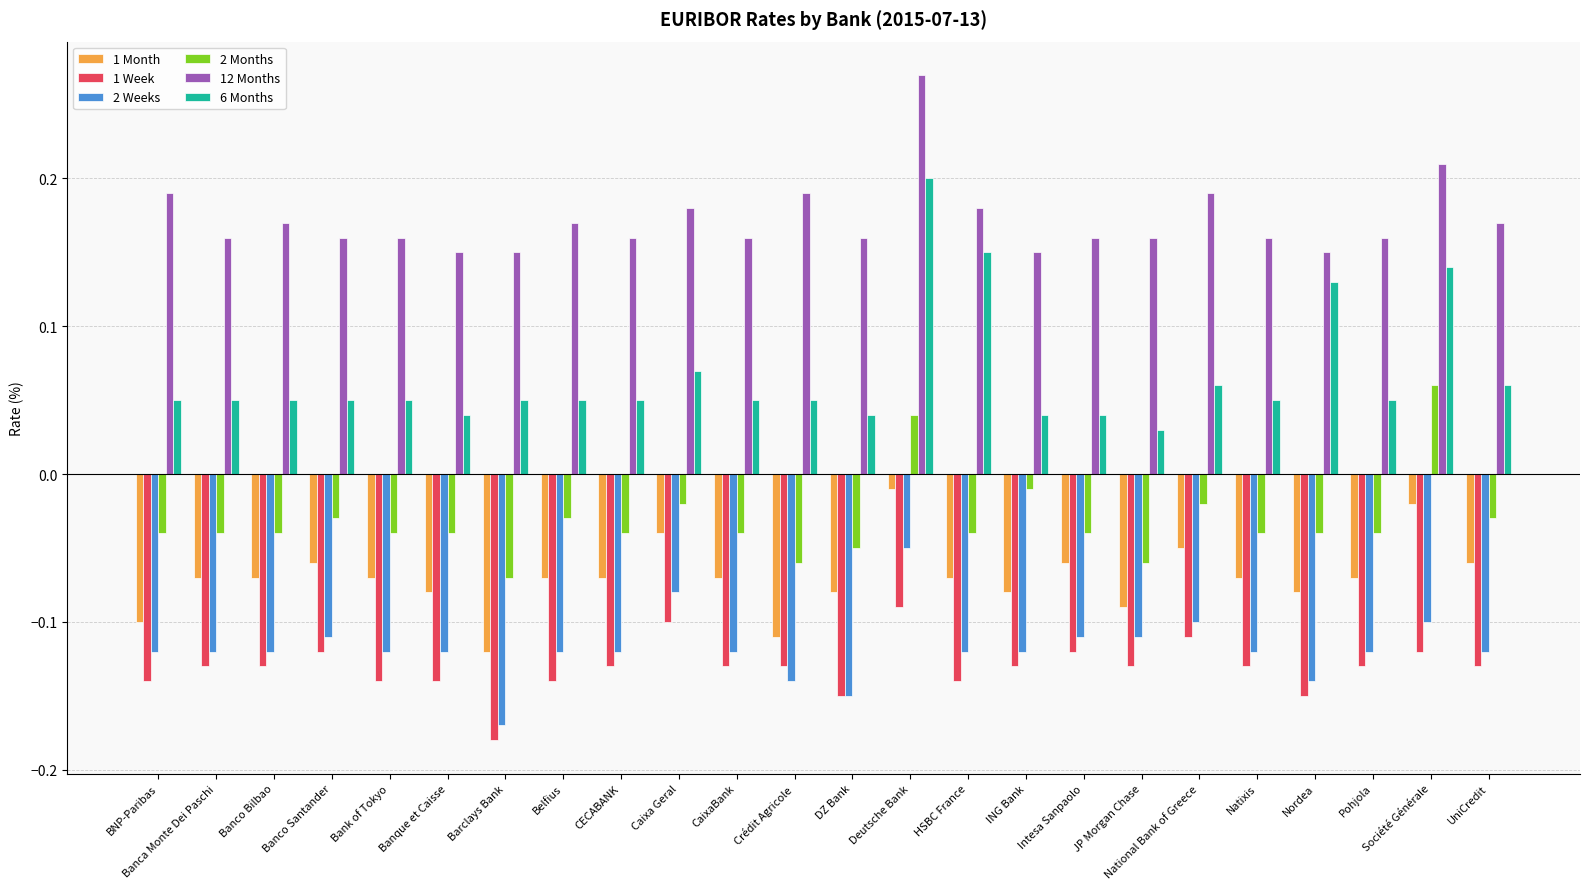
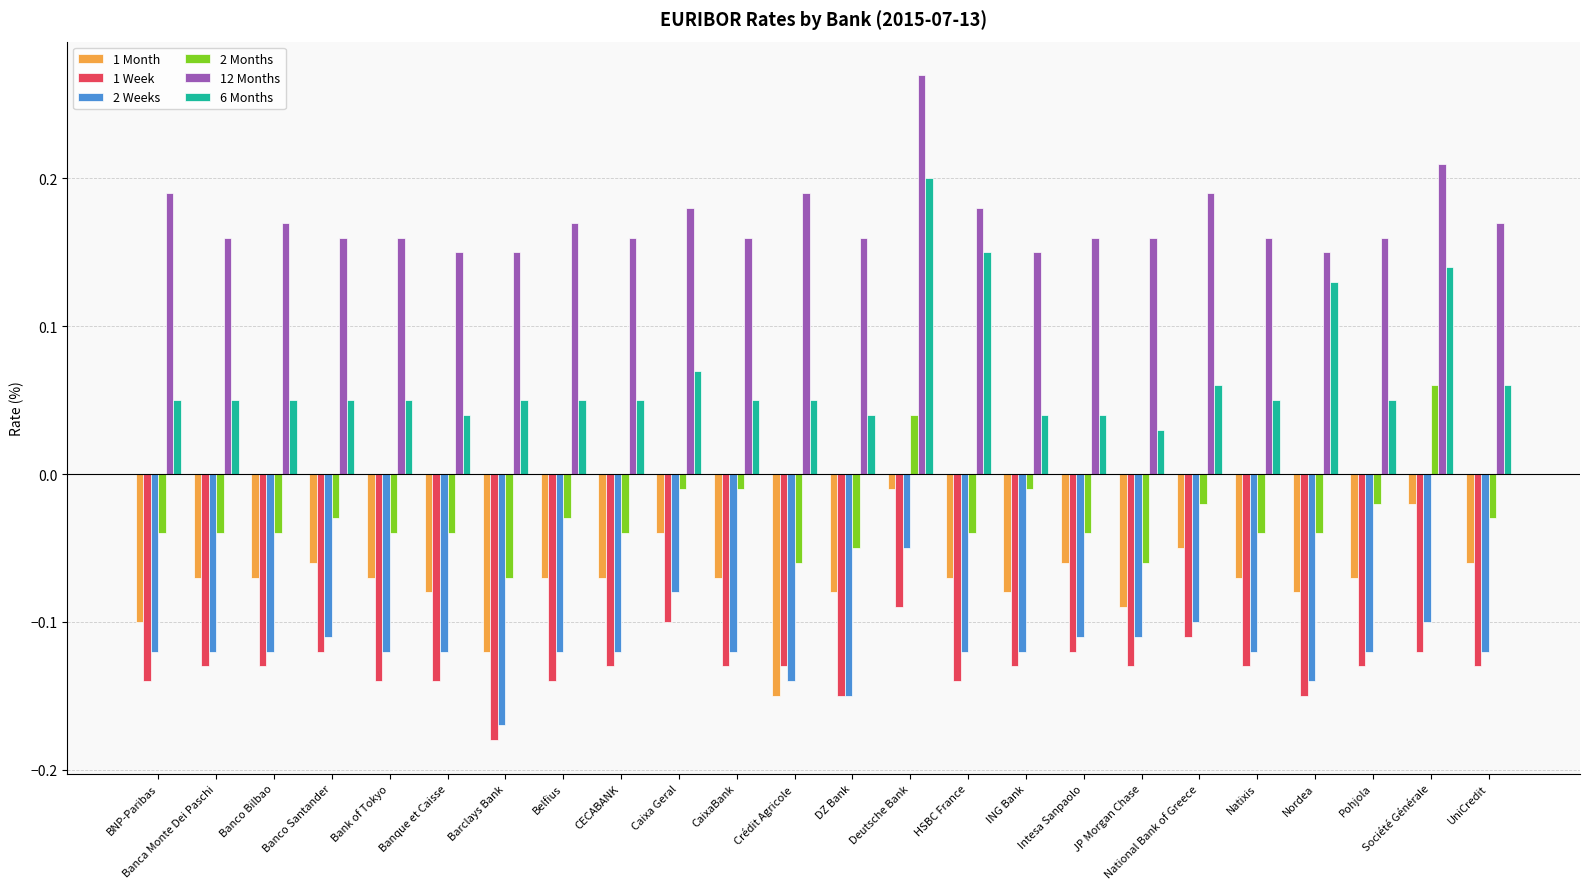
  {
    "1 Month": {
      "BNP-Paribas": -0.10,
      "Banca Monte Dei Paschi": -0.07,
      "Banco Bilbao": -0.07,
      "Banco Santander": -0.06,
      "Bank of Tokyo": -0.07,
      "Banque et Caisse": -0.08,
      "Barclays Bank": -0.12,
      "Belfius": -0.07,
      "CECABANK": -0.07,
      "Caixa Geral": -0.04,
      "CaixaBank": -0.07,
-     "Crédit Agricole": -0.11,
+     "Crédit Agricole": -0.15,
      "DZ Bank": -0.08,
      "Deutsche Bank": -0.01,
      "HSBC France": -0.07,
      "ING Bank": -0.08,
      "Intesa Sanpaolo": -0.06,
      "JP Morgan Chase": -0.09,
      "National Bank of Greece": -0.05,
      "Natixis": -0.07,
      "Nordea": -0.08,
      "Pohjola": -0.07,
      "Société Générale": -0.02,
      "UniCredit": -0.06
    },
    "1 Week": {
      "BNP-Paribas": -0.14,
      "Banca Monte Dei Paschi": -0.13,
      "Banco Bilbao": -0.13,
      "Banco Santander": -0.12,
      "Bank of Tokyo": -0.14,
      "Banque et Caisse": -0.14,
      "Barclays Bank": -0.18,
      "Belfius": -0.14,
      "CECABANK": -0.13,
      "Caixa Geral": -0.10,
      "CaixaBank": -0.13,
      "Crédit Agricole": -0.13,
      "DZ Bank": -0.15,
      "Deutsche Bank": -0.09,
      "HSBC France": -0.14,
      "ING Bank": -0.13,
      "Intesa Sanpaolo": -0.12,
      "JP Morgan Chase": -0.13,
      "National Bank of Greece": -0.11,
      "Natixis": -0.13,
      "Nordea": -0.15,
      "Pohjola": -0.13,
      "Société Générale": -0.12,
      "UniCredit": -0.13
    },
    "2 Weeks": {
      "BNP-Paribas": -0.12,
      "Banca Monte Dei Paschi": -0.12,
      "Banco Bilbao": -0.12,
      "Banco Santander": -0.11,
      "Bank of Tokyo": -0.12,
      "Banque et Caisse": -0.12,
      "Barclays Bank": -0.17,
      "Belfius": -0.12,
      "CECABANK": -0.12,
      "Caixa Geral": -0.08,
      "CaixaBank": -0.12,
      "Crédit Agricole": -0.14,
      "DZ Bank": -0.15,
      "Deutsche Bank": -0.05,
      "HSBC France": -0.12,
      "ING Bank": -0.12,
      "Intesa Sanpaolo": -0.11,
      "JP Morgan Chase": -0.11,
      "National Bank of Greece": -0.10,
      "Natixis": -0.12,
      "Nordea": -0.14,
      "Pohjola": -0.12,
      "Société Générale": -0.10,
      "UniCredit": -0.12
    },
    "2 Months": {
      "BNP-Paribas": -0.04,
      "Banca Monte Dei Paschi": -0.04,
      "Banco Bilbao": -0.04,
      "Banco Santander": -0.03,
      "Bank of Tokyo": -0.04,
      "Banque et Caisse": -0.04,
      "Barclays Bank": -0.07,
      "Belfius": -0.03,
      "CECABANK": -0.04,
-     "Caixa Geral": -0.02,
-     "CaixaBank": -0.04,
+     "Caixa Geral": -0.01,
+     "CaixaBank": -0.01,
      "Crédit Agricole": -0.06,
      "DZ Bank": -0.05,
      "Deutsche Bank": 0.04,
      "HSBC France": -0.04,
      "ING Bank": -0.01,
      "Intesa Sanpaolo": -0.04,
      "JP Morgan Chase": -0.06,
      "National Bank of Greece": -0.02,
      "Natixis": -0.04,
      "Nordea": -0.04,
-     "Pohjola": -0.04,
+     "Pohjola": -0.02,
      "Société Générale": 0.06,
      "UniCredit": -0.03
    },
    "12 Months": {
      "BNP-Paribas": 0.19,
      "Banca Monte Dei Paschi": 0.16,
      "Banco Bilbao": 0.17,
      "Banco Santander": 0.16,
      "Bank of Tokyo": 0.16,
      "Banque et Caisse": 0.15,
      "Barclays Bank": 0.15,
      "Belfius": 0.17,
      "CECABANK": 0.16,
      "Caixa Geral": 0.18,
      "CaixaBank": 0.16,
      "Crédit Agricole": 0.19,
      "DZ Bank": 0.16,
      "Deutsche Bank": 0.27,
      "HSBC France": 0.18,
      "ING Bank": 0.15,
      "Intesa Sanpaolo": 0.16,
      "JP Morgan Chase": 0.16,
      "National Bank of Greece": 0.19,
      "Natixis": 0.16,
      "Nordea": 0.15,
      "Pohjola": 0.16,
      "Société Générale": 0.21,
      "UniCredit": 0.17
    },
    "6 Months": {
      "BNP-Paribas": 0.05,
      "Banca Monte Dei Paschi": 0.05,
      "Banco Bilbao": 0.05,
      "Banco Santander": 0.05,
      "Bank of Tokyo": 0.05,
      "Banque et Caisse": 0.04,
      "Barclays Bank": 0.05,
      "Belfius": 0.05,
      "CECABANK": 0.05,
      "Caixa Geral": 0.07,
      "CaixaBank": 0.05,
      "Crédit Agricole": 0.05,
      "DZ Bank": 0.04,
      "Deutsche Bank": 0.20,
      "HSBC France": 0.15,
      "ING Bank": 0.04,
      "Intesa Sanpaolo": 0.04,
      "JP Morgan Chase": 0.03,
      "National Bank of Greece": 0.06,
      "Natixis": 0.05,
      "Nordea": 0.13,
      "Pohjola": 0.05,
      "Société Générale": 0.14,
      "UniCredit": 0.06
    }
  }
